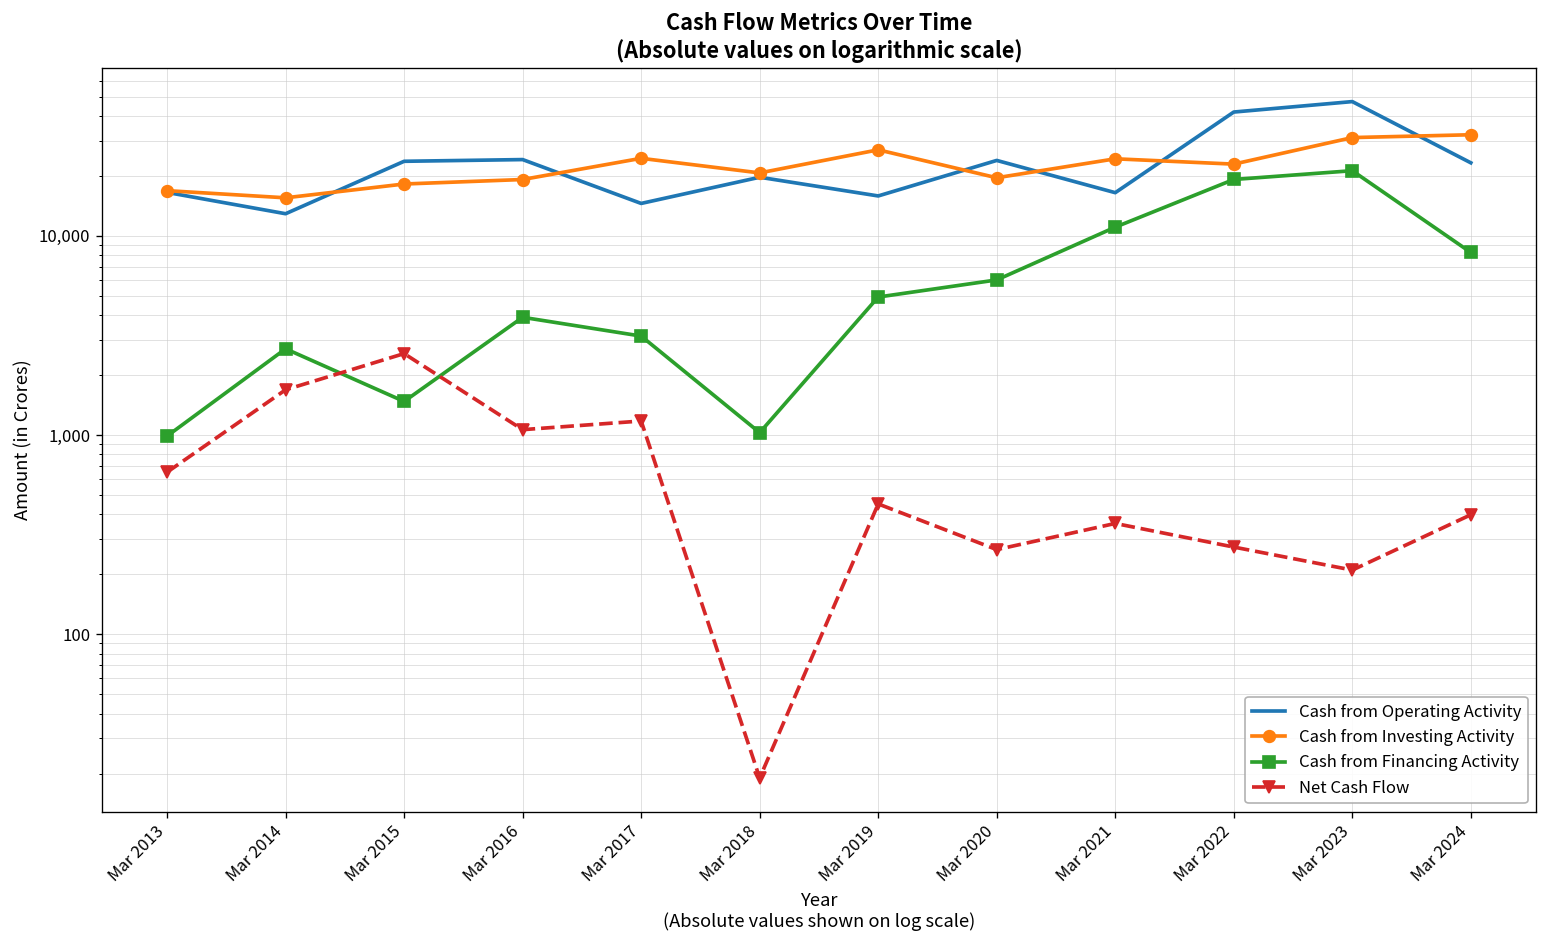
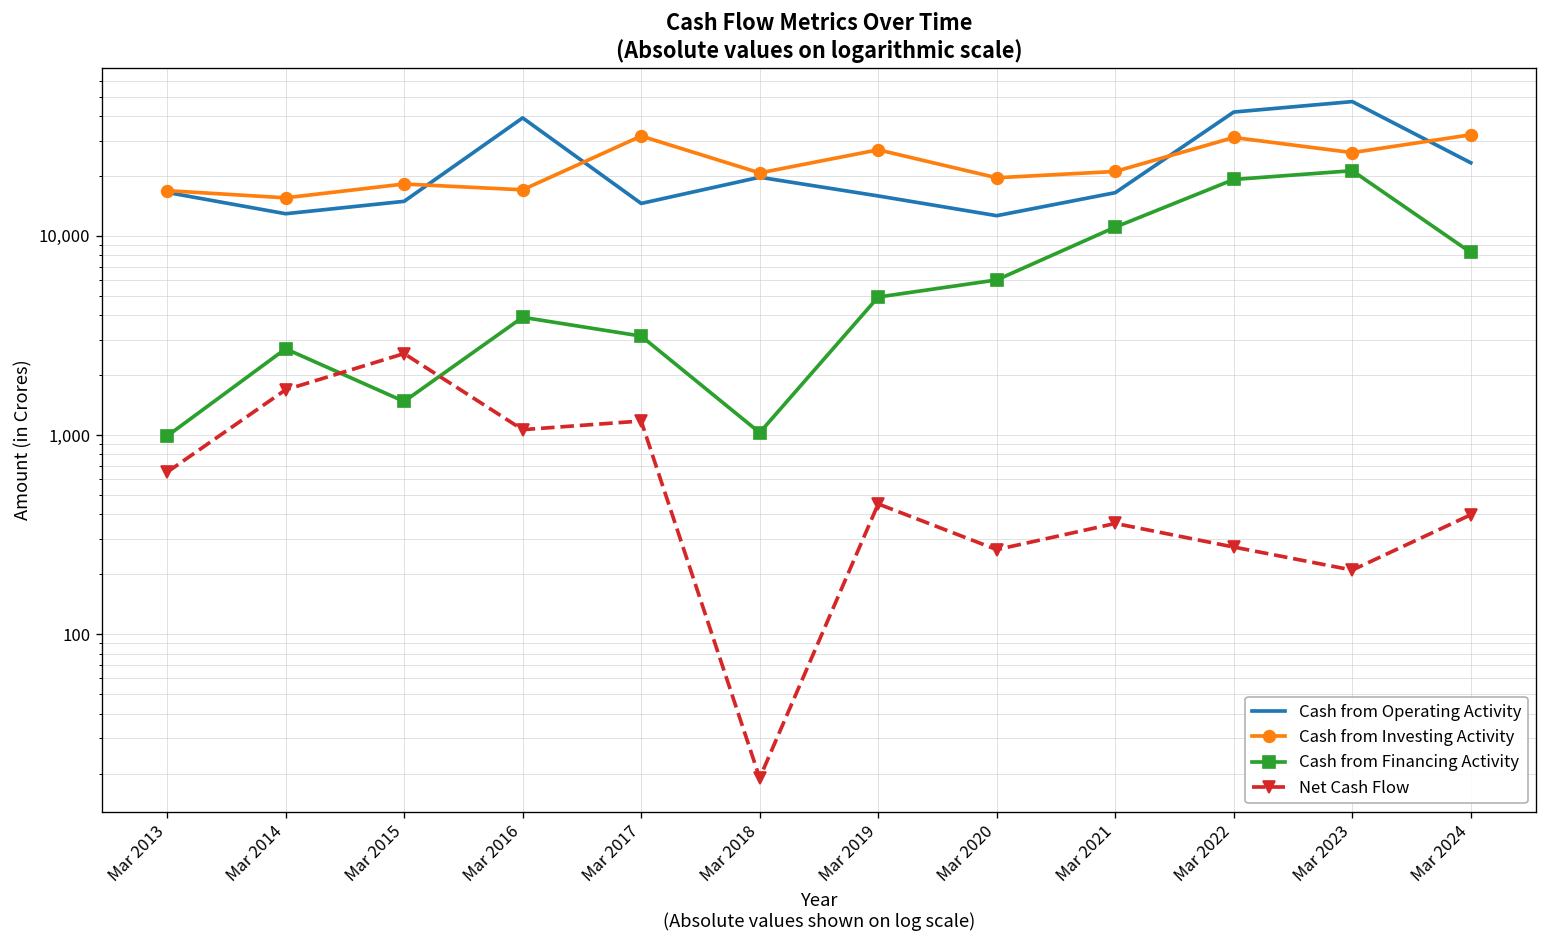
  {
    "Cash from Operating Activity": {
      "Mar 2014": "13,000",
-     "Mar 2015": "24,000",
-     "Mar 2016": "24,000",
+     "Mar 2015": "15,000",
+     "Mar 2016": "39,000",
      "Mar 2017": "15,000",
      "Mar 2018": "20,000",
      "Mar 2019": "16,000",
-     "Mar 2020": "24,000",
+     "Mar 2020": "13,000",
      "Mar 2021": "16,000",
      "Mar 2022": "42,000",
      "Mar 2023": "47,000",
      "Mar 2024": "23,000"
    },
    "Cash from Investing Activity": {
      "Mar 2014": "16,000",
      "Mar 2015": "18,000",
-     "Mar 2016": "19,000",
-     "Mar 2017": "24,000",
+     "Mar 2016": "17,000",
+     "Mar 2017": "32,000",
      "Mar 2018": "21,000",
      "Mar 2019": "27,000",
      "Mar 2020": "20,000",
-     "Mar 2021": "24,000",
-     "Mar 2022": "23,000",
-     "Mar 2023": "31,000",
+     "Mar 2021": "21,000",
+     "Mar 2022": "31,000",
+     "Mar 2023": "26,000",
      "Mar 2024": "32,000"
    },
    "Cash from Financing Activity": {
      "Mar 2013": "1,000",
      "Mar 2014": "2,700",
      "Mar 2015": "1,500",
      "Mar 2016": "3,900",
      "Mar 2017": "3,100",
      "Mar 2018": "1,000",
      "Mar 2019": "4,900",
      "Mar 2020": "6,000",
      "Mar 2021": "11,000",
      "Mar 2022": "19,000",
      "Mar 2023": "21,000",
      "Mar 2024": "8,000"
    },
    "Net Cash Flow": {
      "Mar 2013": "650",
      "Mar 2014": "1,700",
      "Mar 2015": "2,600",
      "Mar 2016": "1,100",
      "Mar 2017": "1,200",
      "Mar 2018": "19",
      "Mar 2019": "450",
      "Mar 2020": "270",
      "Mar 2021": "360",
      "Mar 2022": "270",
      "Mar 2023": "210",
      "Mar 2024": "400"
    }
  }
